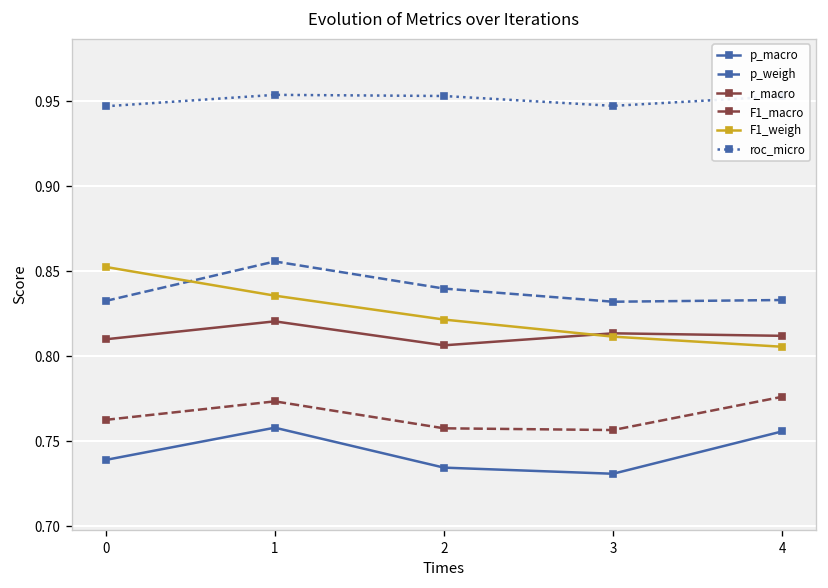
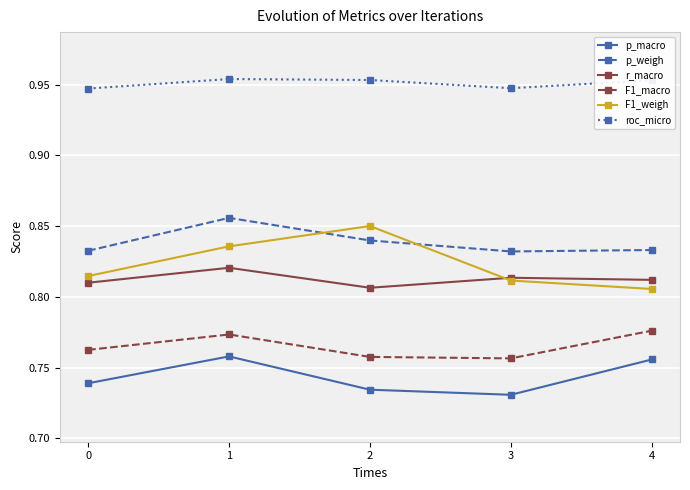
  {
    "F1_weigh": {
-     "0": 0.853,
+     "0": 0.815,
      "1": 0.836,
-     "2": 0.822,
+     "2": 0.850,
      "3": 0.812,
      "4": 0.806
    }
  }
